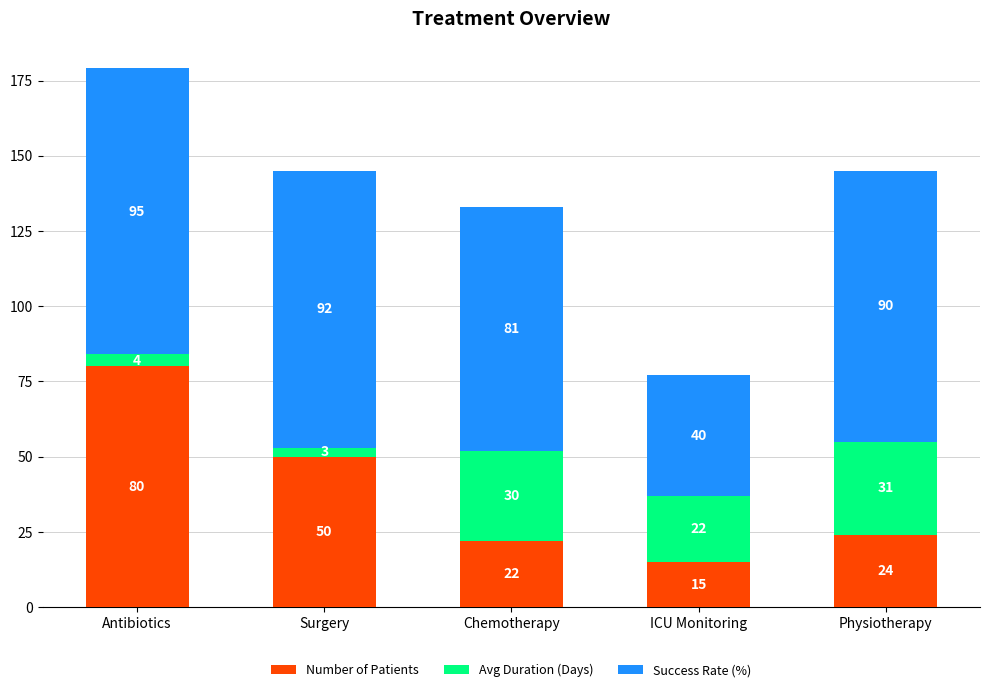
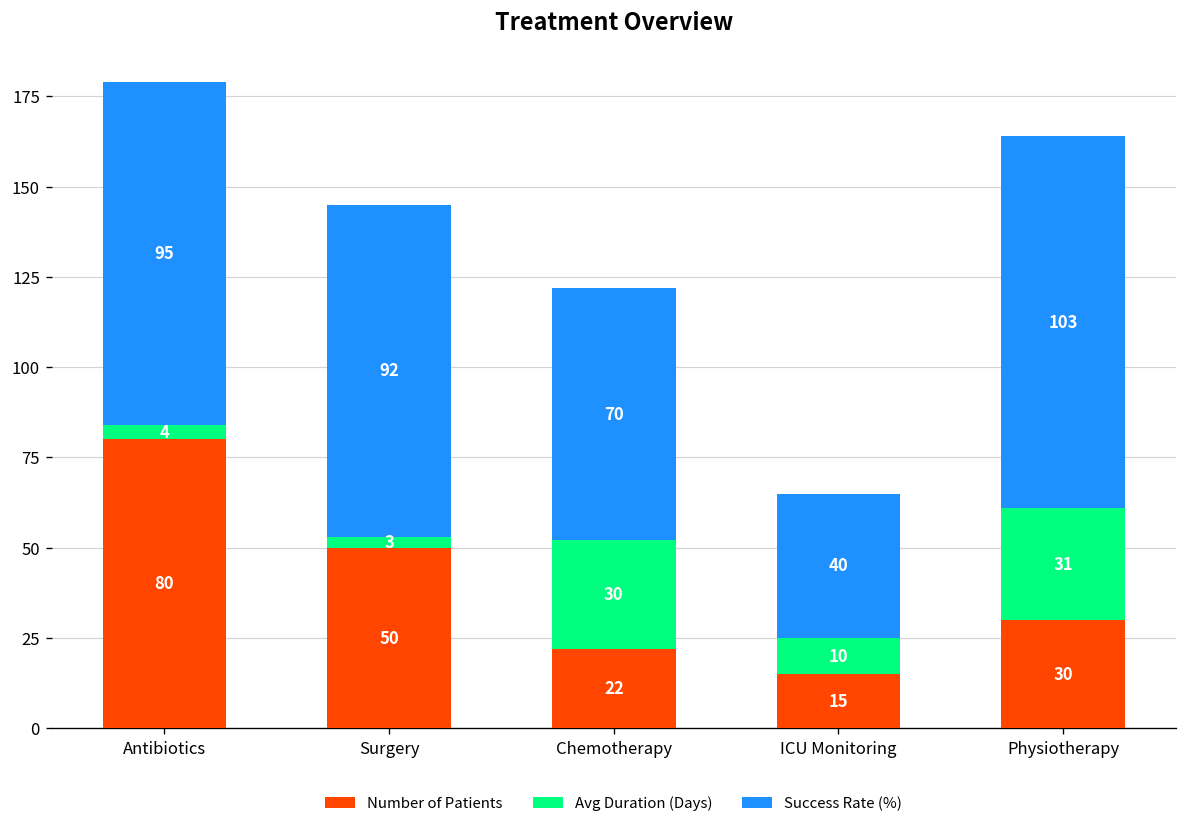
  {
    "Number of Patients": {
      "Antibiotics": 80,
      "Surgery": 50,
      "Chemotherapy": 22,
      "ICU Monitoring": 15,
-     "Physiotherapy": 24
+     "Physiotherapy": 30
    },
    "Avg Duration (Days)": {
      "Antibiotics": 4,
      "Surgery": 3,
      "Chemotherapy": 30,
-     "ICU Monitoring": 22,
+     "ICU Monitoring": 10,
      "Physiotherapy": 31
    },
    "Success Rate (%)": {
      "Antibiotics": 95,
      "Surgery": 92,
-     "Chemotherapy": 81,
+     "Chemotherapy": 70,
      "ICU Monitoring": 40,
-     "Physiotherapy": 90
+     "Physiotherapy": 103
    }
  }
